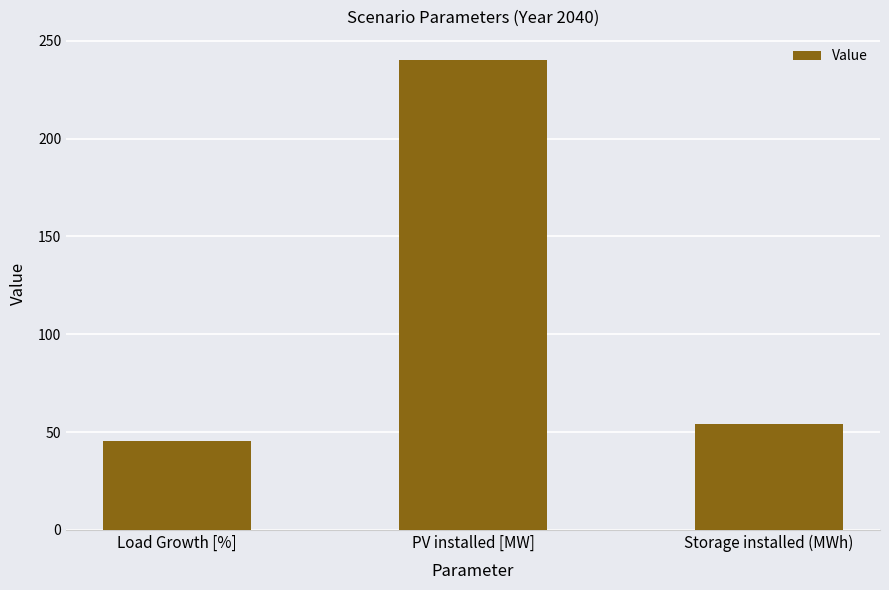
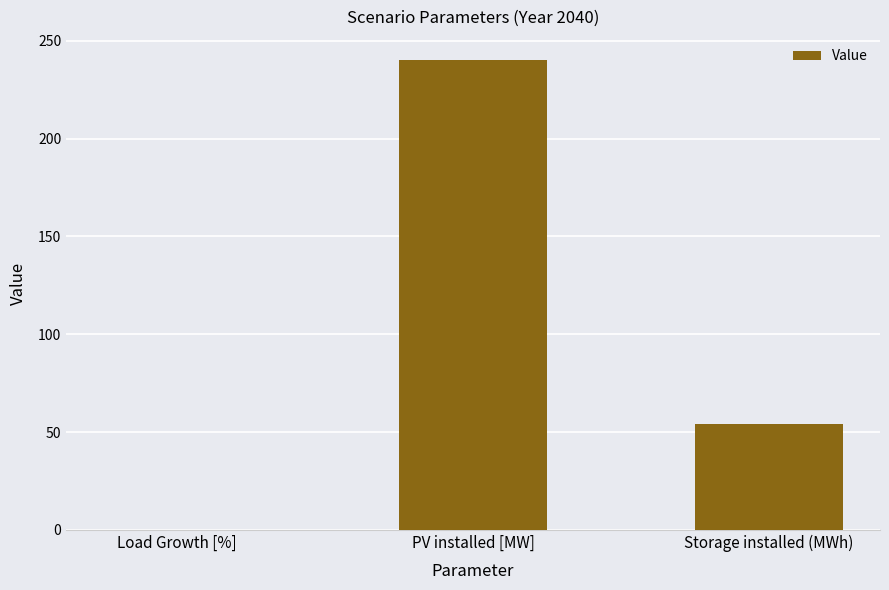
  {
-   "Load Growth [%]": 45,
+   "Load Growth [%]": 0,
    "PV installed [MW]": 240,
    "Storage installed (MWh)": 54
  }
